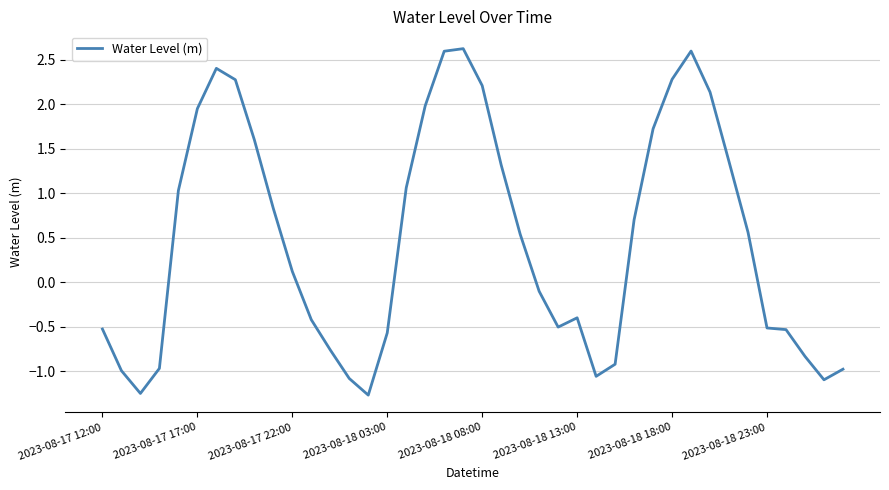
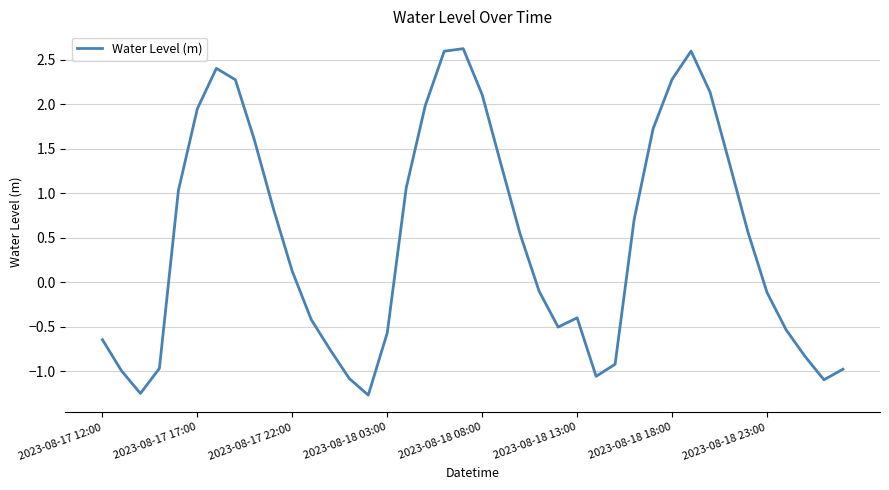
  {
-   "2023-08-17 12:00": -0.5,
+   "2023-08-17 12:00": -0.6,
    "2023-08-17 17:00": 1.9,
    "2023-08-17 22:00": 0.1,
    "2023-08-18 03:00": -0.6,
-   "2023-08-18 08:00": 2.2,
+   "2023-08-18 08:00": 2.1,
    "2023-08-18 13:00": -0.4,
    "2023-08-18 18:00": 2.3,
-   "2023-08-18 23:00": -0.5
+   "2023-08-18 23:00": -0.1
  }
